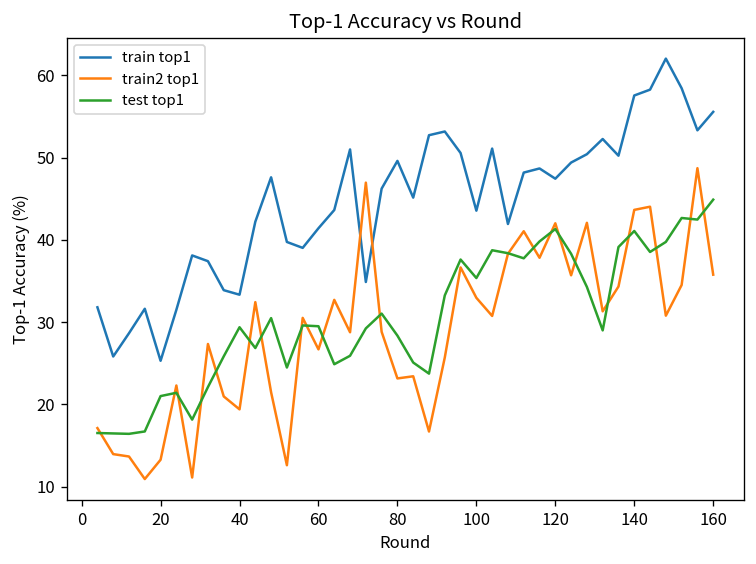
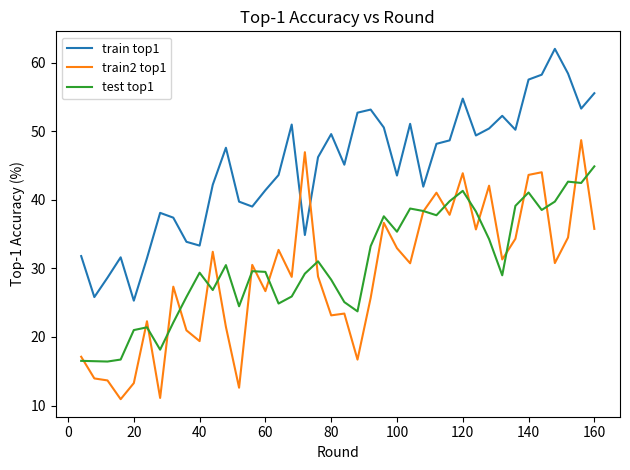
  {
    "train top1": {
      "20": 25,
      "40": 33,
      "60": 41,
      "80": 50,
      "100": 44,
-     "120": 47,
+     "120": 55,
      "140": 58,
      "160": 56
    },
    "train2 top1": {
      "20": 13,
      "40": 19,
      "60": 27,
      "80": 23,
      "100": 33,
-     "120": 42,
+     "120": 44,
      "140": 44,
      "160": 36
    },
    "test top1": {
      "20": 21,
      "40": 29,
      "60": 30,
      "80": 28,
      "100": 35,
      "120": 41,
      "140": 41,
      "160": 45
    }
  }
